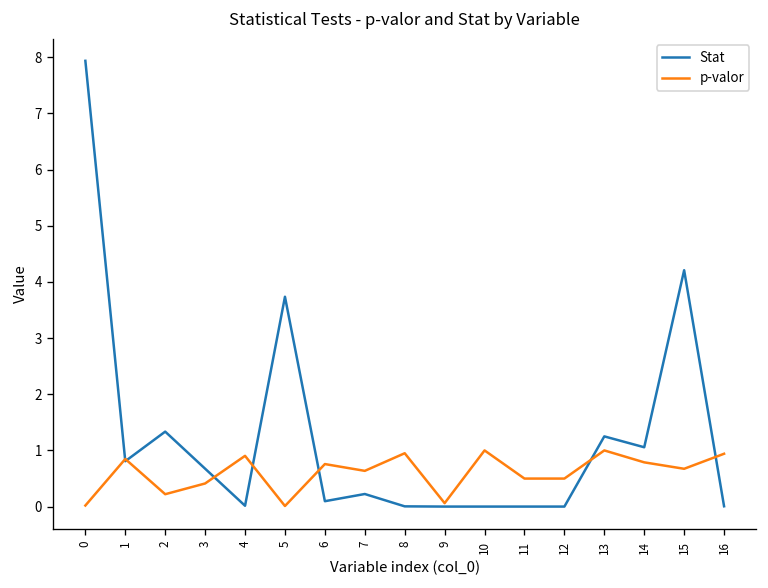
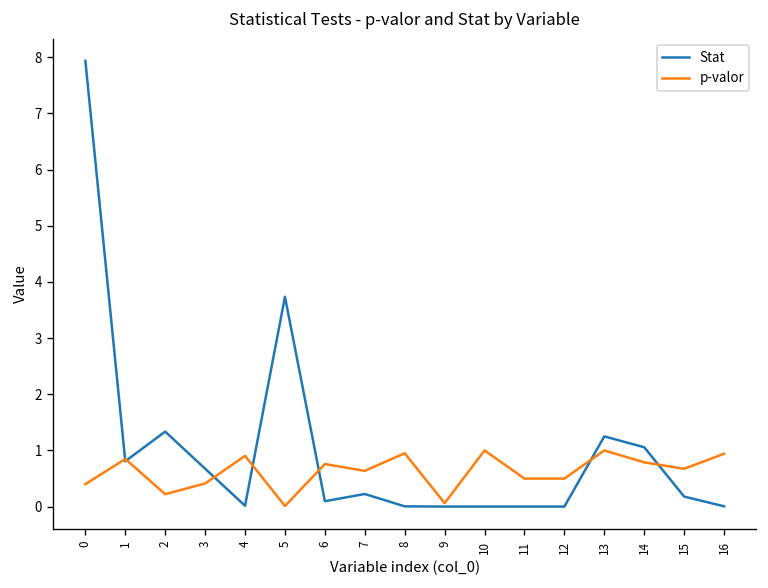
  {
    "Stat": {
      "0": 7.9,
      "2": 1.3,
      "3": 0.7,
      "4": 0.0,
      "5": 3.7,
      "6": 0.1,
      "7": 0.2,
      "8": 0.0,
      "9": 0.0,
      "10": 0.0,
      "11": 0.0,
      "12": 0.0,
      "13": 1.3,
      "14": 1.1,
-     "15": 4.2,
+     "15": 0.2,
      "16": 0.0
    },
    "p-valor": {
-     "0": 0.0,
+     "0": 0.4,
      "2": 0.2,
      "3": 0.4,
      "4": 0.9,
      "5": 0.0,
      "6": 0.8,
      "7": 0.6,
      "8": 0.9,
      "9": 0.1,
      "10": 1.0,
      "11": 0.5,
      "12": 0.5,
      "13": 1.0,
      "14": 0.8,
      "15": 0.7,
      "16": 0.9
    }
  }
